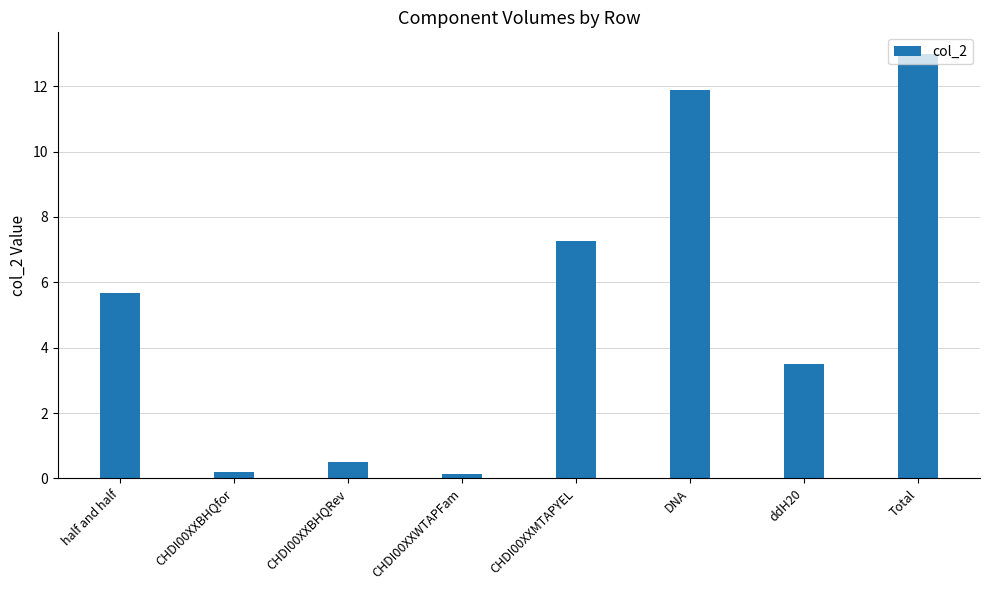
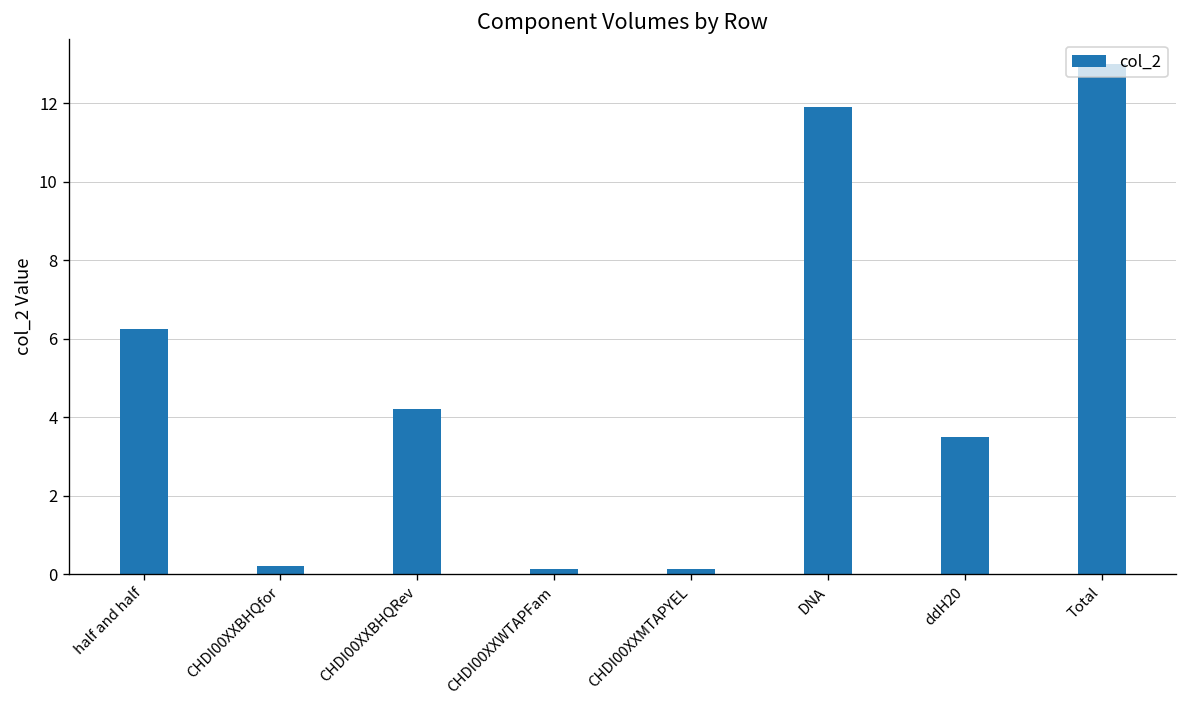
  {
-   "half and half": 5.7,
+   "half and half": 6.3,
    "CHDI00XXBHQfor": 0.2,
-   "CHDI00XXBHQRev": 0.5,
+   "CHDI00XXBHQRev": 4.2,
    "CHDI00XXWTAPFam": 0.1,
-   "CHDI00XXMTAPYEL": 7.3,
+   "CHDI00XXMTAPYEL": 0.1,
    "DNA": 11.9,
    "ddH20": 3.5
  }
